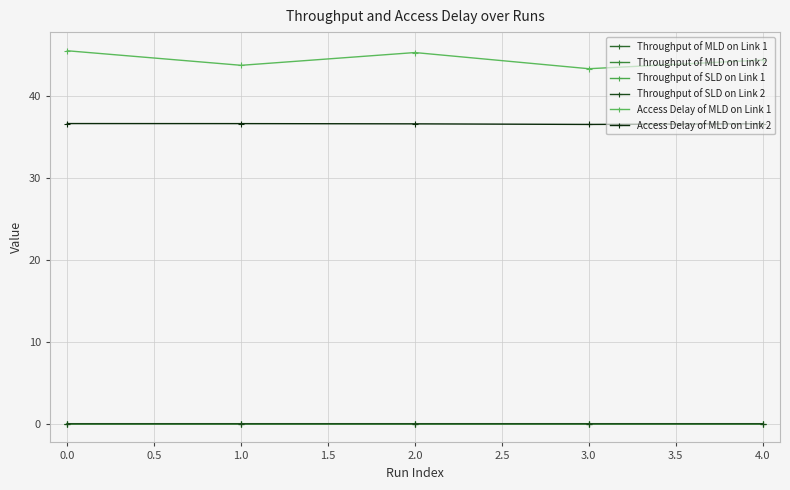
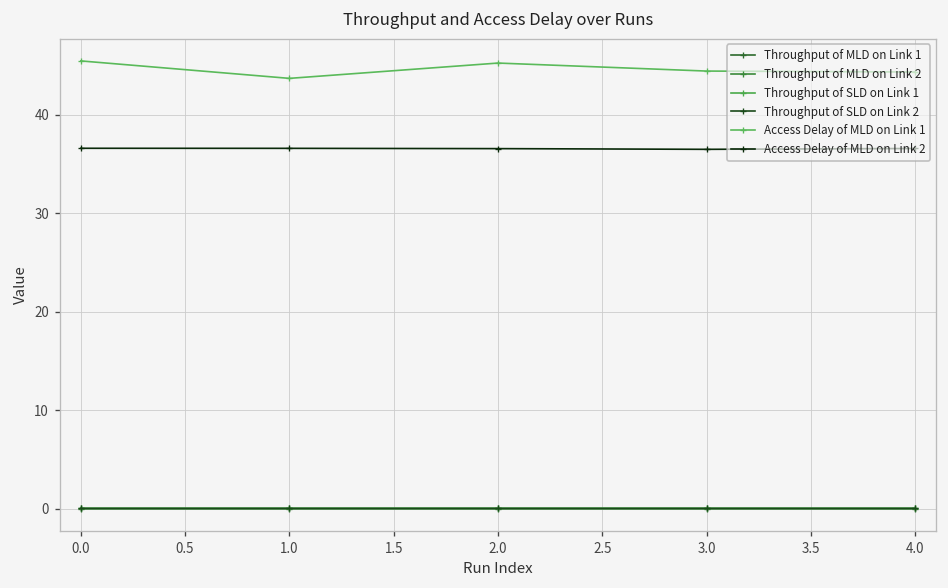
  {
    "Access Delay of MLD on Link 1": {
      "0.0": 45,
      "1.0": 44,
      "2.0": 45,
-     "3.0": 43
+     "3.0": 44
    }
  }
